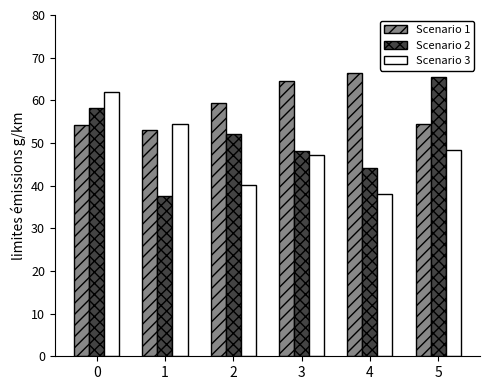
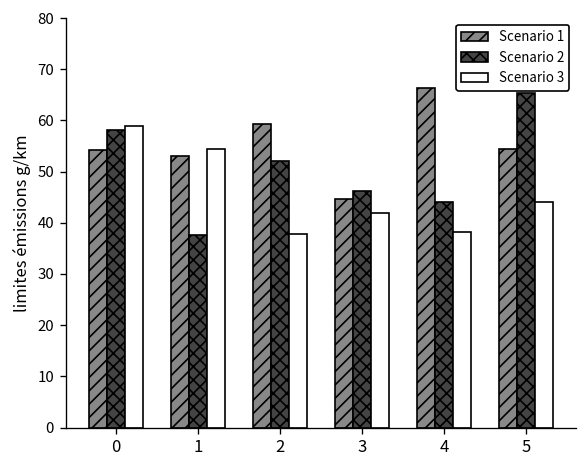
  {
    "Scenario 1": {
      "0": 54,
      "1": 53,
      "2": 59,
-     "3": 65,
+     "3": 45,
      "4": 66,
      "5": 54
    },
    "Scenario 2": {
      "0": 58,
      "1": 38,
      "2": 52,
-     "3": 48,
+     "3": 46,
      "4": 44,
      "5": 65
    },
    "Scenario 3": {
-     "0": 62,
+     "0": 59,
      "1": 54,
-     "2": 40,
-     "3": 47,
+     "2": 38,
+     "3": 42,
      "4": 38,
-     "5": 48
+     "5": 44
    }
  }
